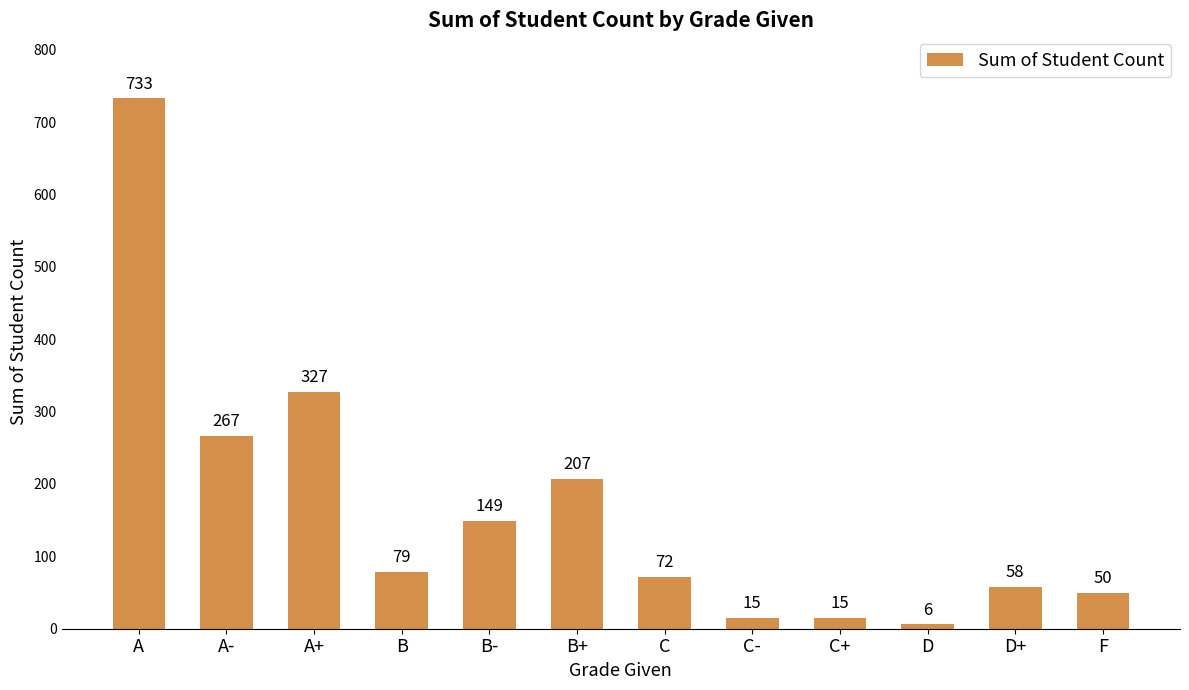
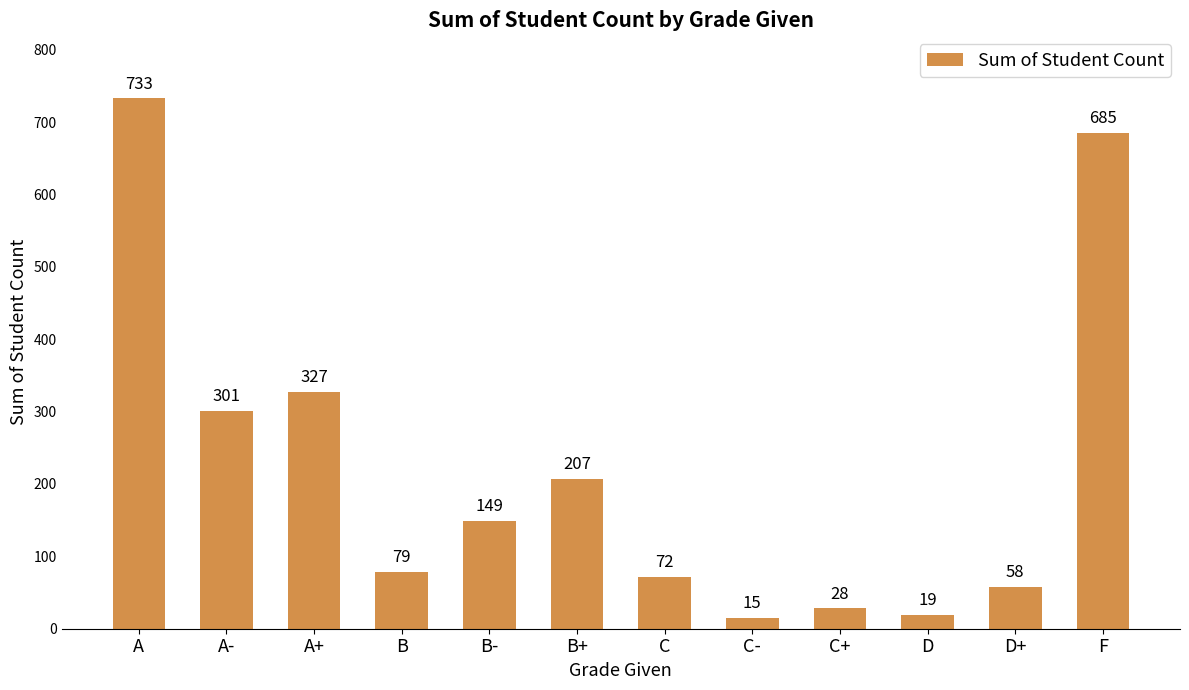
  {
    "A": 733,
-   "A-": 267,
+   "A-": 301,
    "A+": 327,
    "B": 79,
    "B-": 149,
    "B+": 207,
    "C": 72,
    "C-": 15,
-   "C+": 15,
-   "D": 6,
+   "C+": 28,
+   "D": 19,
    "D+": 58,
-   "F": 50
+   "F": 685
  }
